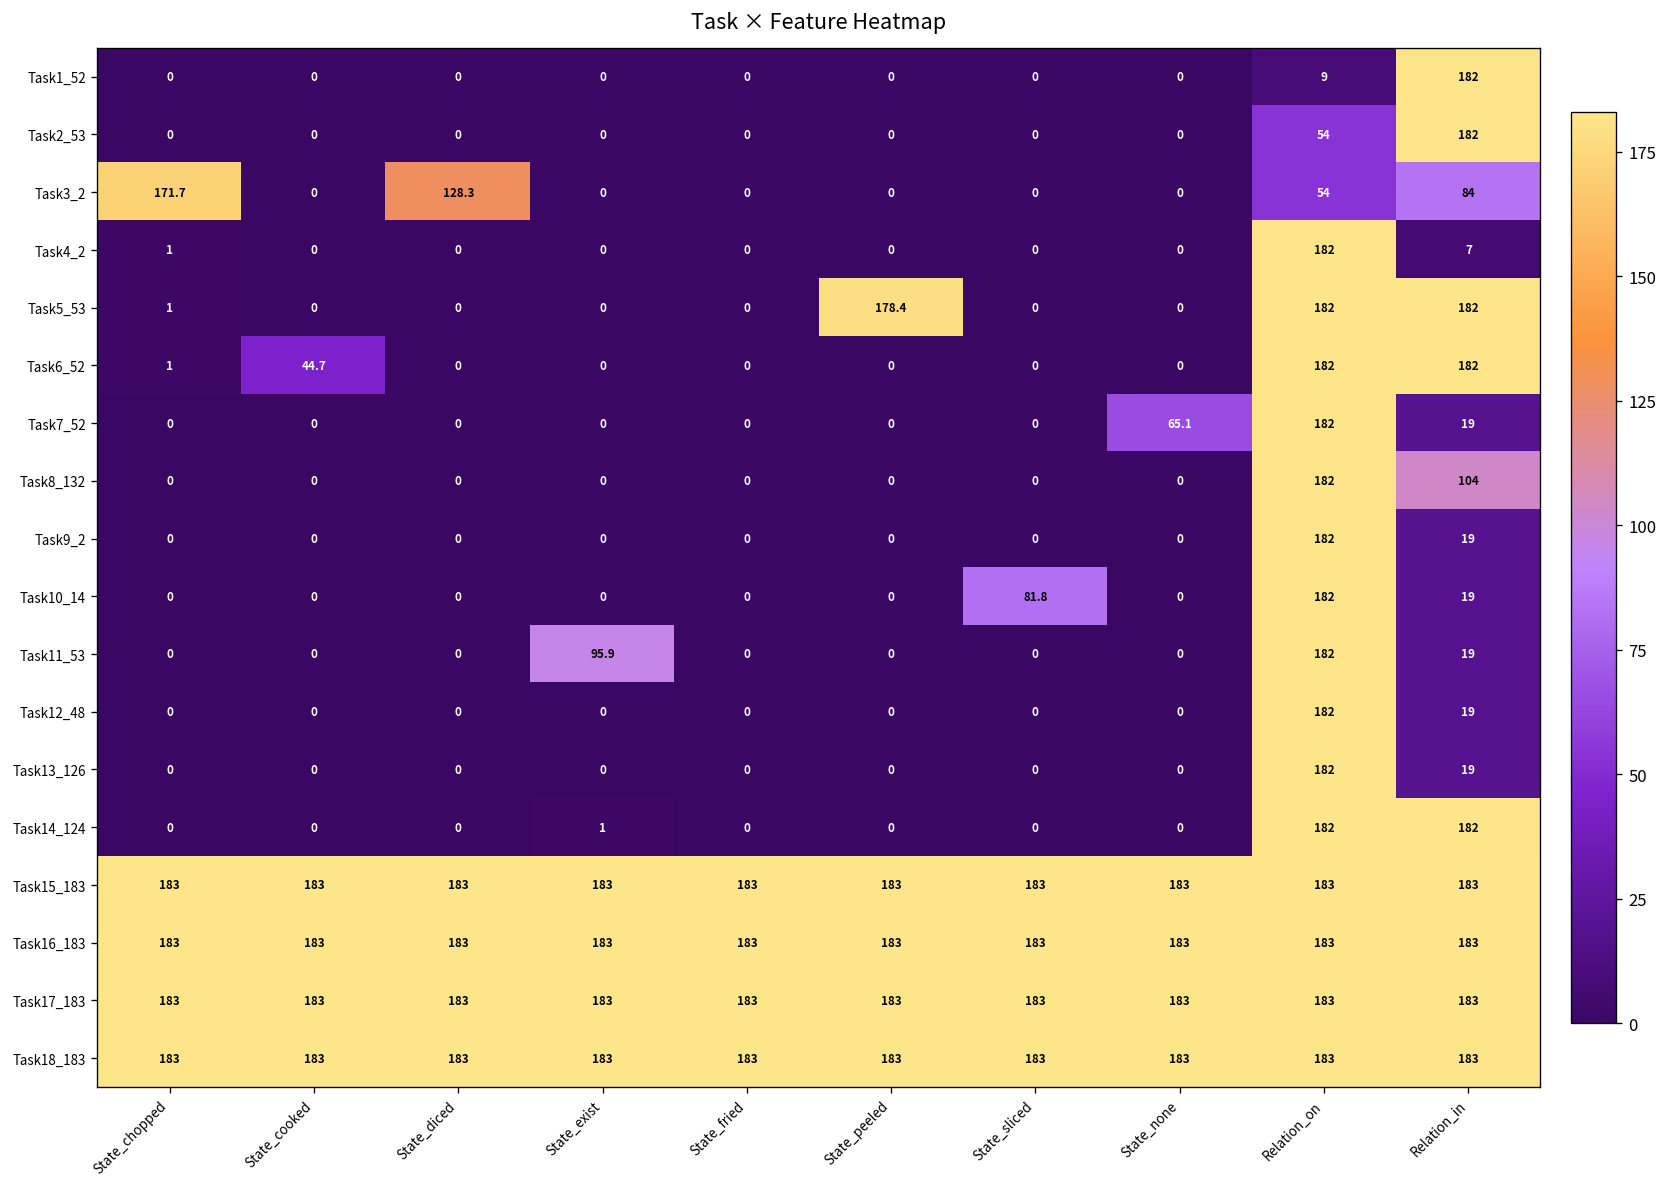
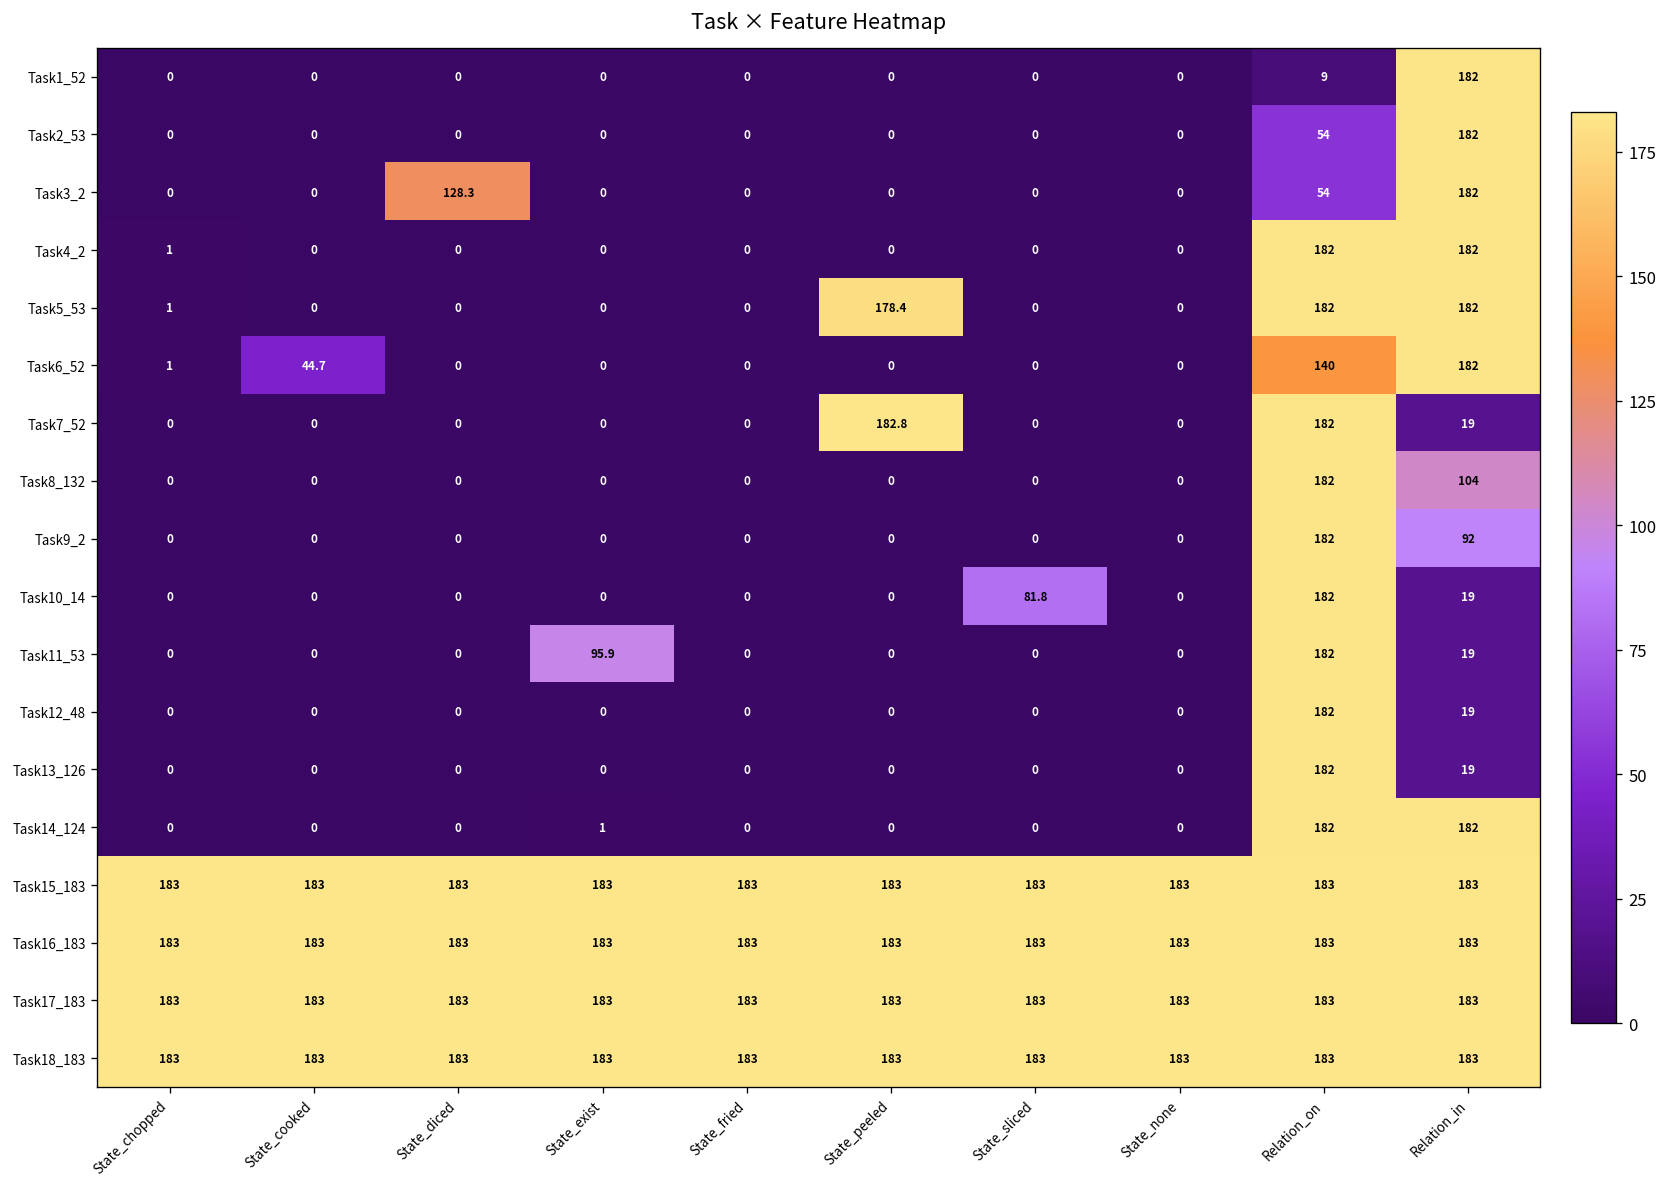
  {
    "Task1_52": {
      "State_chopped": 0,
      "State_cooked": 0,
      "State_diced": 0,
      "State_exist": 0,
      "State_fried": 0,
      "State_peeled": 0,
      "State_sliced": 0,
      "State_none": 0,
      "Relation_on": 9,
      "Relation_in": 182
    },
    "Task2_53": {
      "State_chopped": 0,
      "State_cooked": 0,
      "State_diced": 0,
      "State_exist": 0,
      "State_fried": 0,
      "State_peeled": 0,
      "State_sliced": 0,
      "State_none": 0,
      "Relation_on": 54,
      "Relation_in": 182
    },
    "Task3_2": {
-     "State_chopped": 171.7,
+     "State_chopped": 0,
      "State_cooked": 0,
      "State_diced": 128.3,
      "State_exist": 0,
      "State_fried": 0,
      "State_peeled": 0,
      "State_sliced": 0,
      "State_none": 0,
      "Relation_on": 54,
-     "Relation_in": 84
+     "Relation_in": 182
    },
    "Task4_2": {
      "State_chopped": 1,
      "State_cooked": 0,
      "State_diced": 0,
      "State_exist": 0,
      "State_fried": 0,
      "State_peeled": 0,
      "State_sliced": 0,
      "State_none": 0,
      "Relation_on": 182,
-     "Relation_in": 7
+     "Relation_in": 182
    },
    "Task5_53": {
      "State_chopped": 1,
      "State_cooked": 0,
      "State_diced": 0,
      "State_exist": 0,
      "State_fried": 0,
      "State_peeled": 178.4,
      "State_sliced": 0,
      "State_none": 0,
      "Relation_on": 182,
      "Relation_in": 182
    },
    "Task6_52": {
      "State_chopped": 1,
      "State_cooked": 44.7,
      "State_diced": 0,
      "State_exist": 0,
      "State_fried": 0,
      "State_peeled": 0,
      "State_sliced": 0,
      "State_none": 0,
-     "Relation_on": 182,
+     "Relation_on": 140,
      "Relation_in": 182
    },
    "Task7_52": {
      "State_chopped": 0,
      "State_cooked": 0,
      "State_diced": 0,
      "State_exist": 0,
      "State_fried": 0,
-     "State_peeled": 0,
+     "State_peeled": 182.8,
      "State_sliced": 0,
-     "State_none": 65.1,
+     "State_none": 0,
      "Relation_on": 182,
      "Relation_in": 19
    },
    "Task8_132": {
      "State_chopped": 0,
      "State_cooked": 0,
      "State_diced": 0,
      "State_exist": 0,
      "State_fried": 0,
      "State_peeled": 0,
      "State_sliced": 0,
      "State_none": 0,
      "Relation_on": 182,
      "Relation_in": 104
    },
    "Task9_2": {
      "State_chopped": 0,
      "State_cooked": 0,
      "State_diced": 0,
      "State_exist": 0,
      "State_fried": 0,
      "State_peeled": 0,
      "State_sliced": 0,
      "State_none": 0,
      "Relation_on": 182,
-     "Relation_in": 19
+     "Relation_in": 92
    },
    "Task10_14": {
      "State_chopped": 0,
      "State_cooked": 0,
      "State_diced": 0,
      "State_exist": 0,
      "State_fried": 0,
      "State_peeled": 0,
      "State_sliced": 81.8,
      "State_none": 0,
      "Relation_on": 182,
      "Relation_in": 19
    },
    "Task11_53": {
      "State_chopped": 0,
      "State_cooked": 0,
      "State_diced": 0,
      "State_exist": 95.9,
      "State_fried": 0,
      "State_peeled": 0,
      "State_sliced": 0,
      "State_none": 0,
      "Relation_on": 182,
      "Relation_in": 19
    },
    "Task12_48": {
      "State_chopped": 0,
      "State_cooked": 0,
      "State_diced": 0,
      "State_exist": 0,
      "State_fried": 0,
      "State_peeled": 0,
      "State_sliced": 0,
      "State_none": 0,
      "Relation_on": 182,
      "Relation_in": 19
    },
    "Task13_126": {
      "State_chopped": 0,
      "State_cooked": 0,
      "State_diced": 0,
      "State_exist": 0,
      "State_fried": 0,
      "State_peeled": 0,
      "State_sliced": 0,
      "State_none": 0,
      "Relation_on": 182,
      "Relation_in": 19
    },
    "Task14_124": {
      "State_chopped": 0,
      "State_cooked": 0,
      "State_diced": 0,
      "State_exist": 1,
      "State_fried": 0,
      "State_peeled": 0,
      "State_sliced": 0,
      "State_none": 0,
      "Relation_on": 182,
      "Relation_in": 182
    },
    "Task15_183": {
      "State_chopped": 183,
      "State_cooked": 183,
      "State_diced": 183,
      "State_exist": 183,
      "State_fried": 183,
      "State_peeled": 183,
      "State_sliced": 183,
      "State_none": 183,
      "Relation_on": 183,
      "Relation_in": 183
    },
    "Task16_183": {
      "State_chopped": 183,
      "State_cooked": 183,
      "State_diced": 183,
      "State_exist": 183,
      "State_fried": 183,
      "State_peeled": 183,
      "State_sliced": 183,
      "State_none": 183,
      "Relation_on": 183,
      "Relation_in": 183
    },
    "Task17_183": {
      "State_chopped": 183,
      "State_cooked": 183,
      "State_diced": 183,
      "State_exist": 183,
      "State_fried": 183,
      "State_peeled": 183,
      "State_sliced": 183,
      "State_none": 183,
      "Relation_on": 183,
      "Relation_in": 183
    },
    "Task18_183": {
      "State_chopped": 183,
      "State_cooked": 183,
      "State_diced": 183,
      "State_exist": 183,
      "State_fried": 183,
      "State_peeled": 183,
      "State_sliced": 183,
      "State_none": 183,
      "Relation_on": 183,
      "Relation_in": 183
    }
  }
